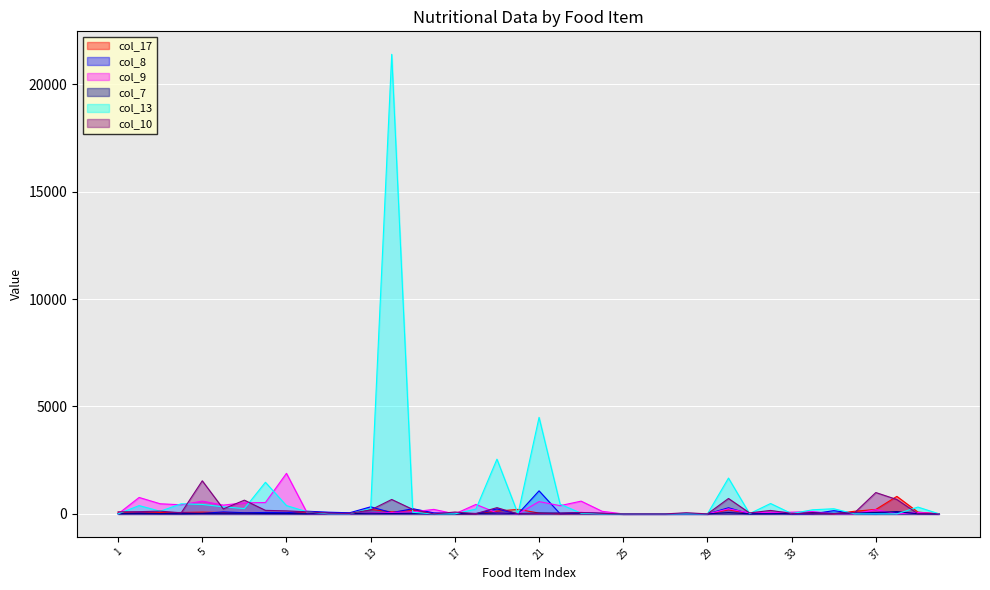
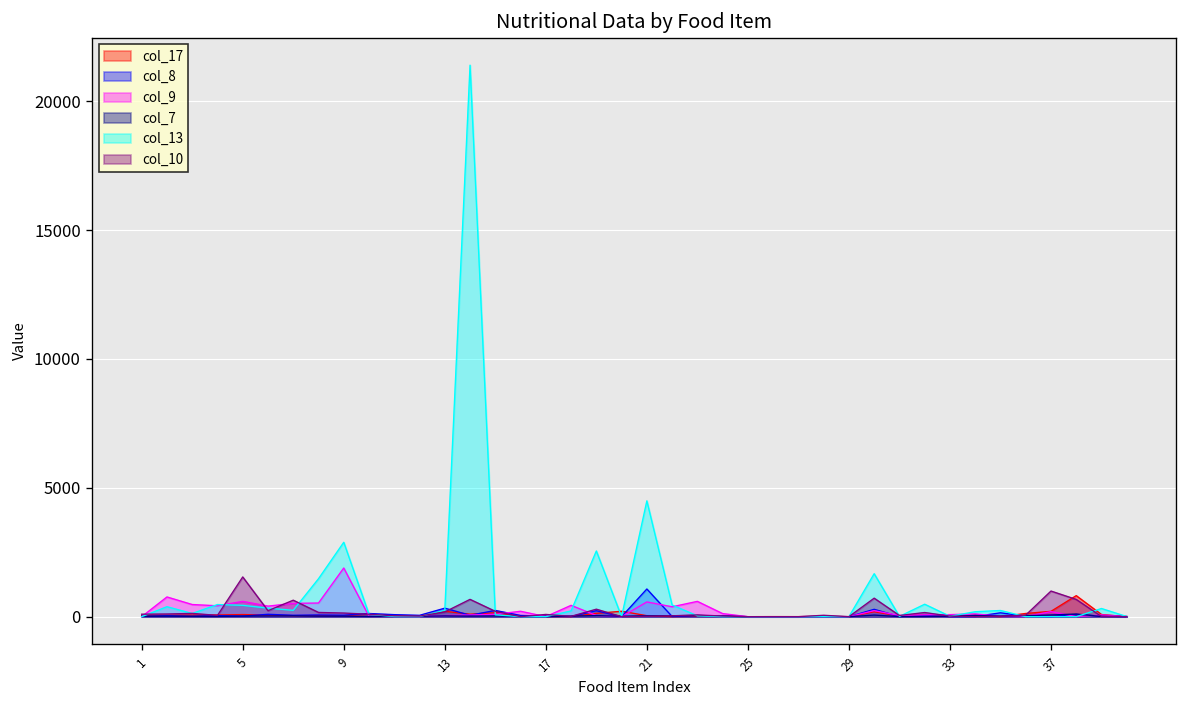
  {
    "col_8": {
      "21": 1100
    },
    "col_9": {
      "5": 600,
      "9": 1900,
      "21": 600
    },
    "col_13": {
      "5": 400,
-     "9": 400,
+     "9": 2900,
      "21": 4500
    },
    "col_10": {
      "5": 1500,
      "37": 1000
    }
  }
